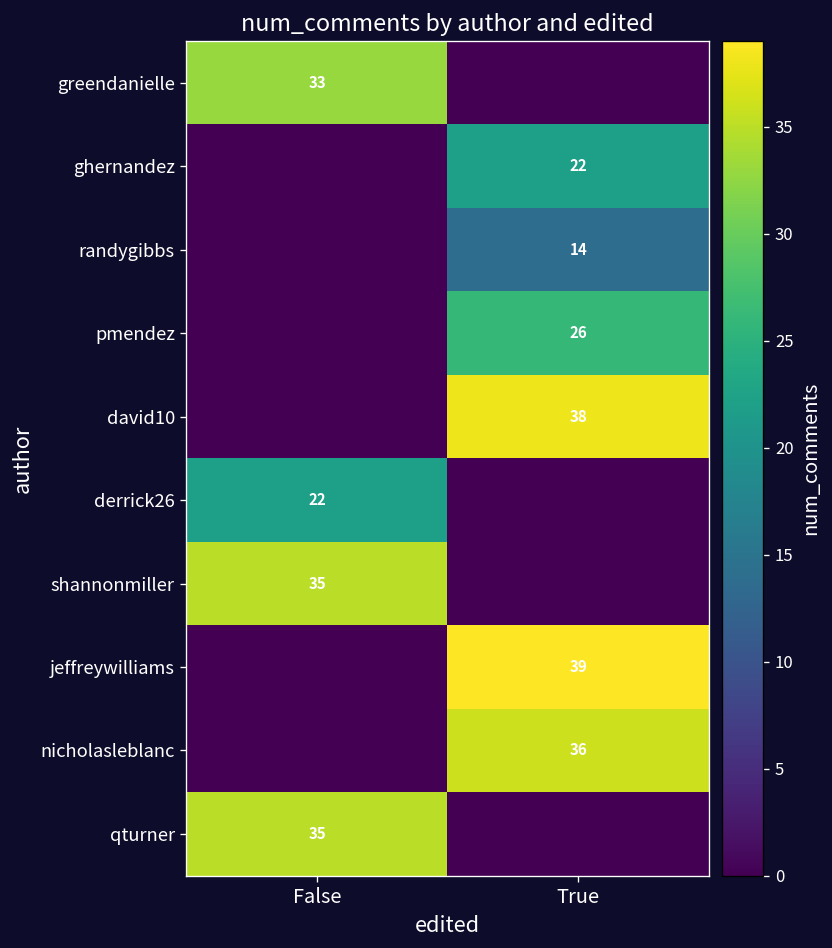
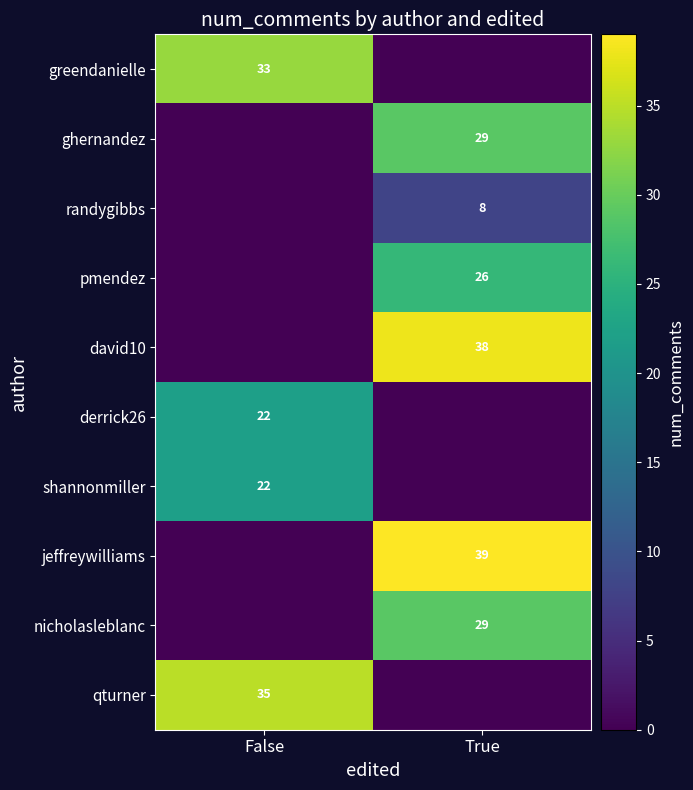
  {
    "greendanielle": {
      "False": 33
    },
    "ghernandez": {
-     "True": 22
+     "True": 29
    },
    "randygibbs": {
-     "True": 14
+     "True": 8
    },
    "pmendez": {
      "True": 26
    },
    "david10": {
      "True": 38
    },
    "derrick26": {
      "False": 22
    },
    "shannonmiller": {
-     "False": 35
+     "False": 22
    },
    "jeffreywilliams": {
      "True": 39
    },
    "nicholasleblanc": {
-     "True": 36
+     "True": 29
    },
    "qturner": {
      "False": 35
    }
  }
